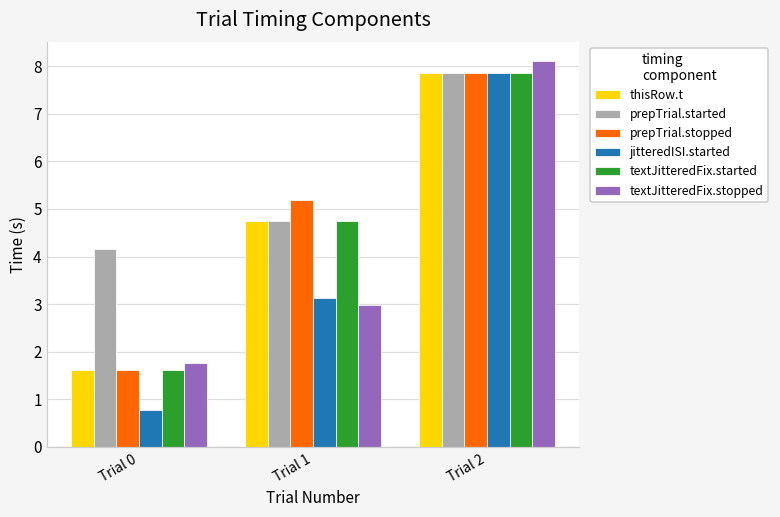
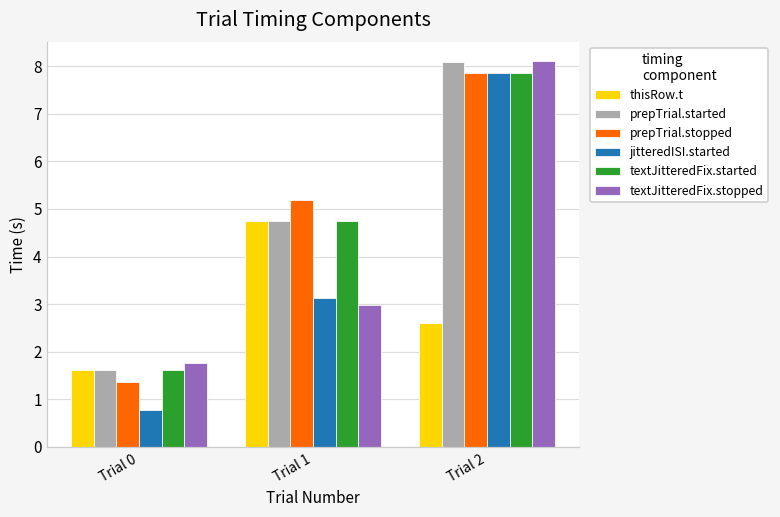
  {
    "thisRow.t": {
      "Trial 0": 1.6,
      "Trial 1": 4.8,
-     "Trial 2": 7.9
+     "Trial 2": 2.6
    },
    "prepTrial.started": {
-     "Trial 0": 4.2,
+     "Trial 0": 1.6,
      "Trial 1": 4.7,
-     "Trial 2": 7.9
+     "Trial 2": 8.1
    },
    "prepTrial.stopped": {
-     "Trial 0": 1.6,
+     "Trial 0": 1.4,
      "Trial 1": 5.2,
      "Trial 2": 7.9
    },
    "jitteredISI.started": {
      "Trial 0": 0.8,
      "Trial 1": 3.1,
      "Trial 2": 7.9
    },
    "textJitteredFix.started": {
      "Trial 0": 1.6,
      "Trial 1": 4.8,
      "Trial 2": 7.9
    },
    "textJitteredFix.stopped": {
      "Trial 0": 1.8,
      "Trial 1": 3.0,
      "Trial 2": 8.1
    }
  }
